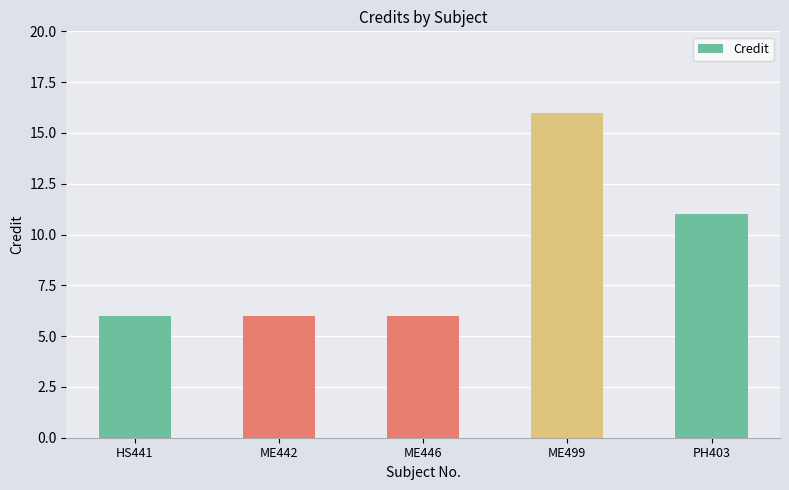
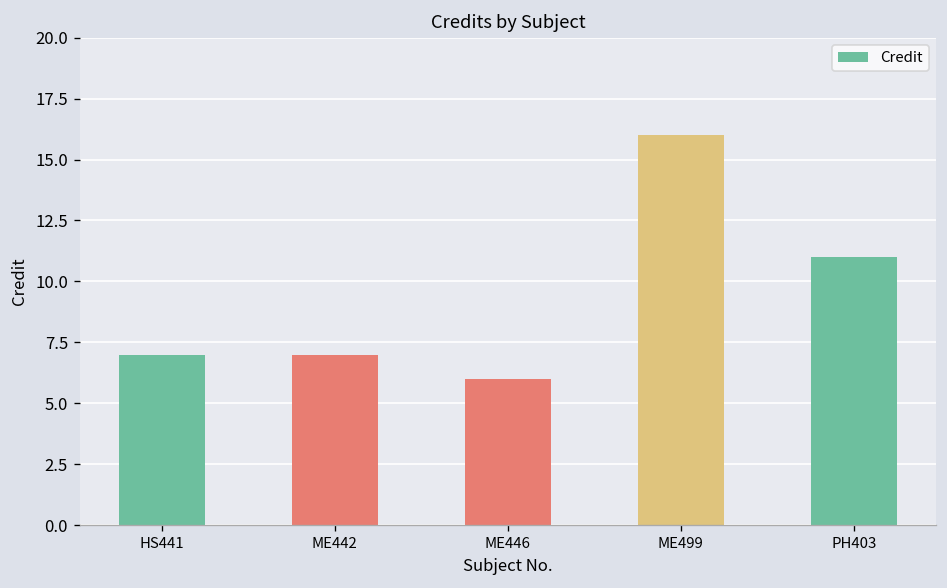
  {
-   "HS441": 6,
-   "ME442": 6,
+   "HS441": 7,
+   "ME442": 7,
    "ME446": 6,
    "ME499": 16,
    "PH403": 11
  }
